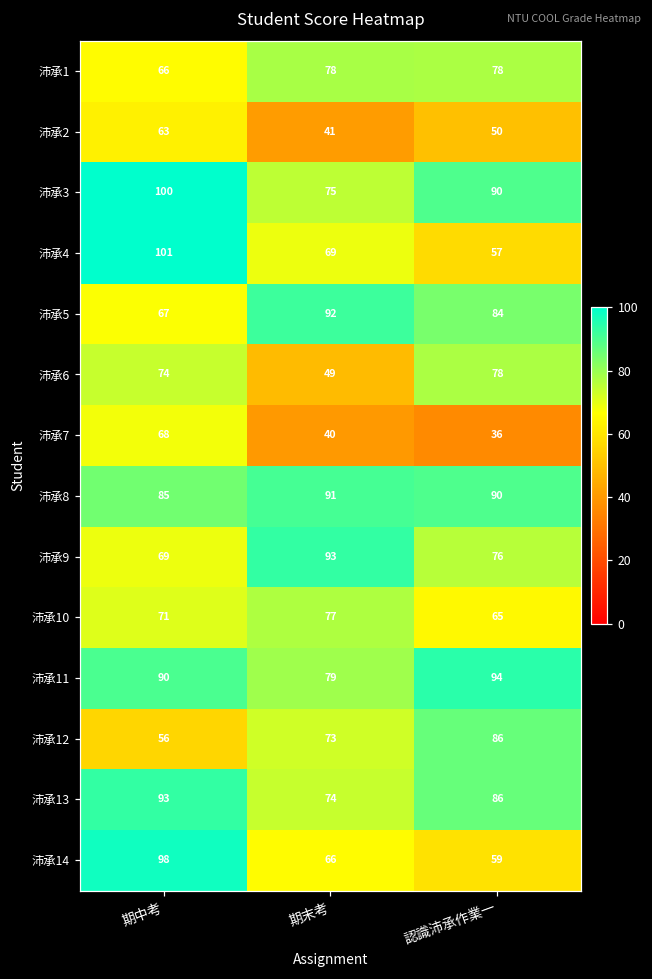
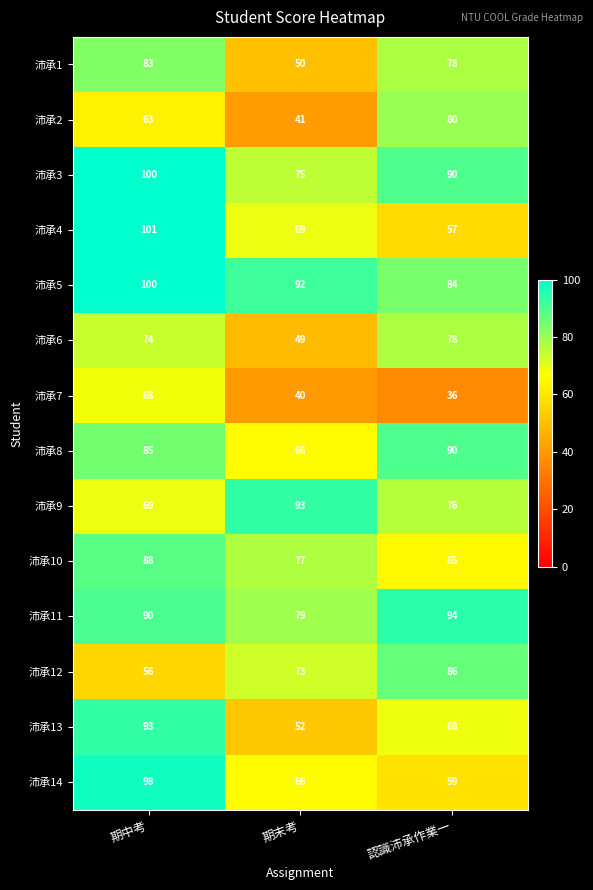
  {
    "沛承1": {
-     "期中考": 66,
-     "期末考": 78,
+     "期中考": 83,
+     "期末考": 50,
      "認識沛承作業一": 78
    },
    "沛承2": {
      "期中考": 63,
      "期末考": 41,
-     "認識沛承作業一": 50
+     "認識沛承作業一": 80
    },
    "沛承3": {
      "期中考": 100,
      "期末考": 75,
      "認識沛承作業一": 90
    },
    "沛承4": {
      "期中考": 101,
      "期末考": 69,
      "認識沛承作業一": 57
    },
    "沛承5": {
-     "期中考": 67,
+     "期中考": 100,
      "期末考": 92,
      "認識沛承作業一": 84
    },
    "沛承6": {
      "期中考": 74,
      "期末考": 49,
      "認識沛承作業一": 78
    },
    "沛承7": {
      "期中考": 68,
      "期末考": 40,
      "認識沛承作業一": 36
    },
    "沛承8": {
      "期中考": 85,
-     "期末考": 91,
+     "期末考": 66,
      "認識沛承作業一": 90
    },
    "沛承9": {
      "期中考": 69,
      "期末考": 93,
      "認識沛承作業一": 76
    },
    "沛承10": {
-     "期中考": 71,
+     "期中考": 88,
      "期末考": 77,
      "認識沛承作業一": 65
    },
    "沛承11": {
      "期中考": 90,
      "期末考": 79,
      "認識沛承作業一": 94
    },
    "沛承12": {
      "期中考": 56,
      "期末考": 73,
      "認識沛承作業一": 86
    },
    "沛承13": {
      "期中考": 93,
-     "期末考": 74,
-     "認識沛承作業一": 86
+     "期末考": 52,
+     "認識沛承作業一": 68
    },
    "沛承14": {
      "期中考": 98,
      "期末考": 66,
      "認識沛承作業一": 59
    }
  }
